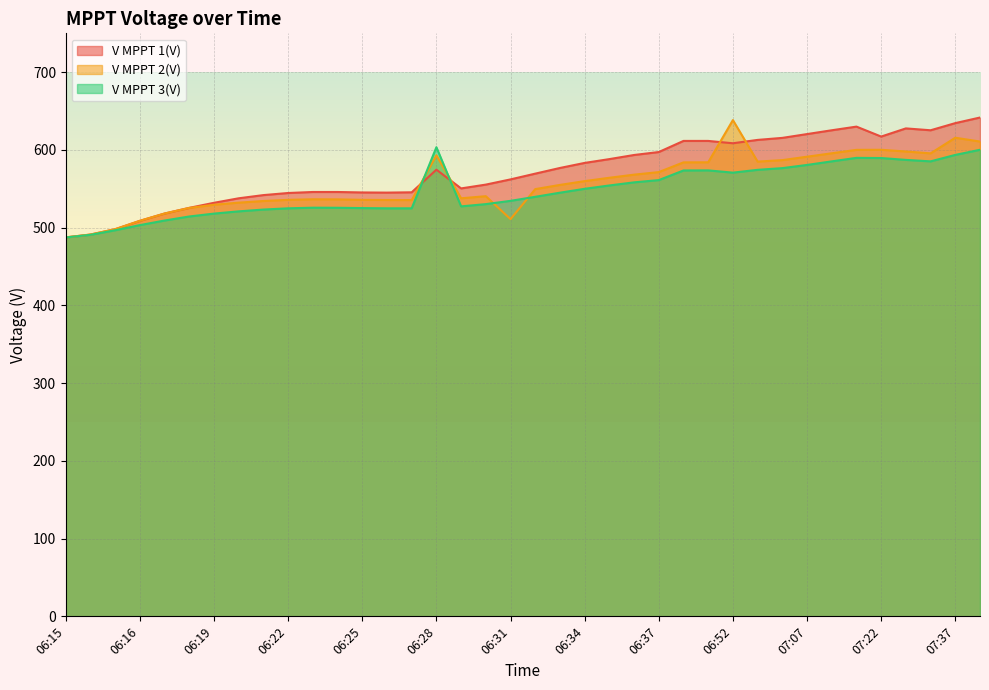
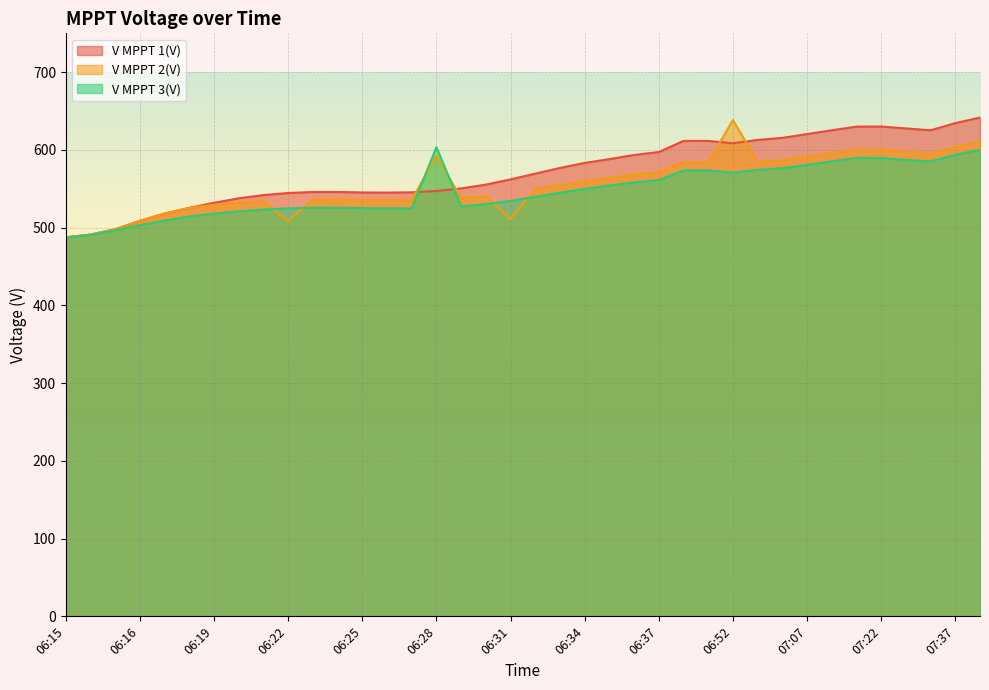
  {
    "V MPPT 1(V)": {
      "06:22": 540,
      "06:25": 550,
-     "06:28": 570,
+     "06:28": 550,
      "06:31": 560,
      "06:34": 580,
      "06:37": 600,
      "06:52": 610,
      "07:07": 620,
-     "07:22": 620,
+     "07:22": 630,
      "07:37": 630
    },
    "V MPPT 2(V)": {
-     "06:22": 540,
+     "06:22": 510,
      "06:25": 540,
      "06:28": 590,
      "06:31": 510,
      "06:34": 560,
      "06:37": 570,
      "06:52": 640,
      "07:07": 590,
      "07:22": 600,
-     "07:37": 620
+     "07:37": 600
    },
    "V MPPT 3(V)": {
      "06:16": 500,
      "06:19": 520,
      "06:22": 520,
      "06:25": 530,
      "06:28": 600,
      "06:31": 530,
      "06:34": 550,
      "06:37": 560,
      "06:52": 570,
      "07:07": 580,
      "07:22": 590,
      "07:37": 590
    }
  }
